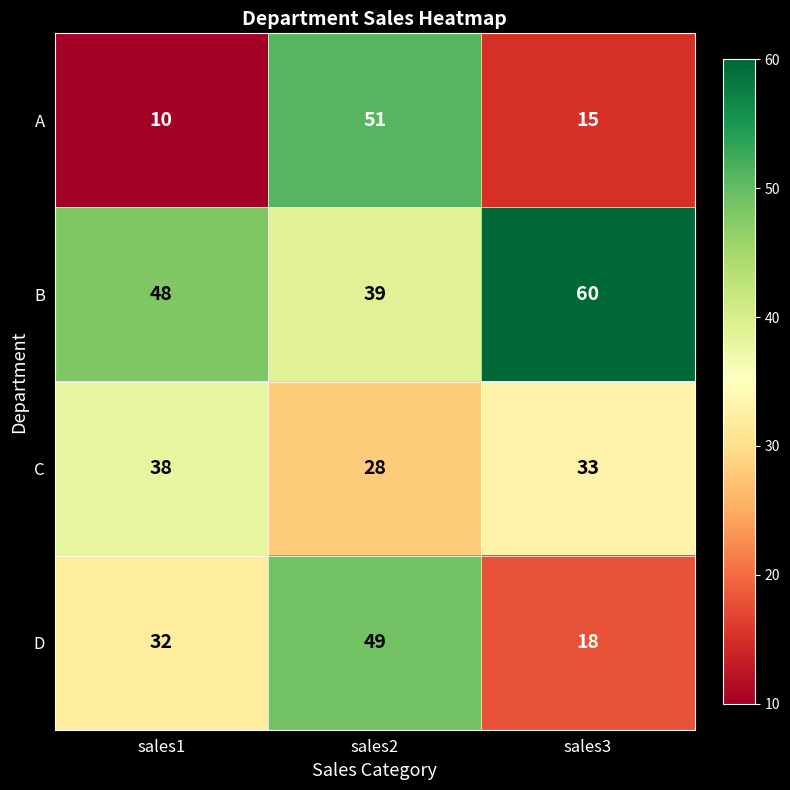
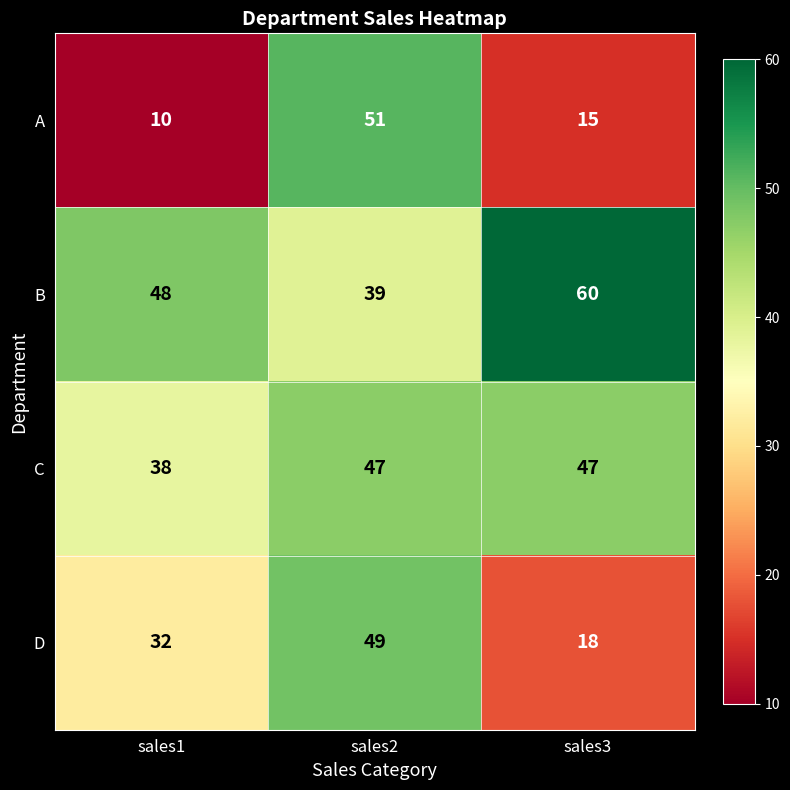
  {
    "A": {
      "sales1": 10,
      "sales2": 51,
      "sales3": 15
    },
    "B": {
      "sales1": 48,
      "sales2": 39,
      "sales3": 60
    },
    "C": {
      "sales1": 38,
-     "sales2": 28,
-     "sales3": 33
+     "sales2": 47,
+     "sales3": 47
    },
    "D": {
      "sales1": 32,
      "sales2": 49,
      "sales3": 18
    }
  }
